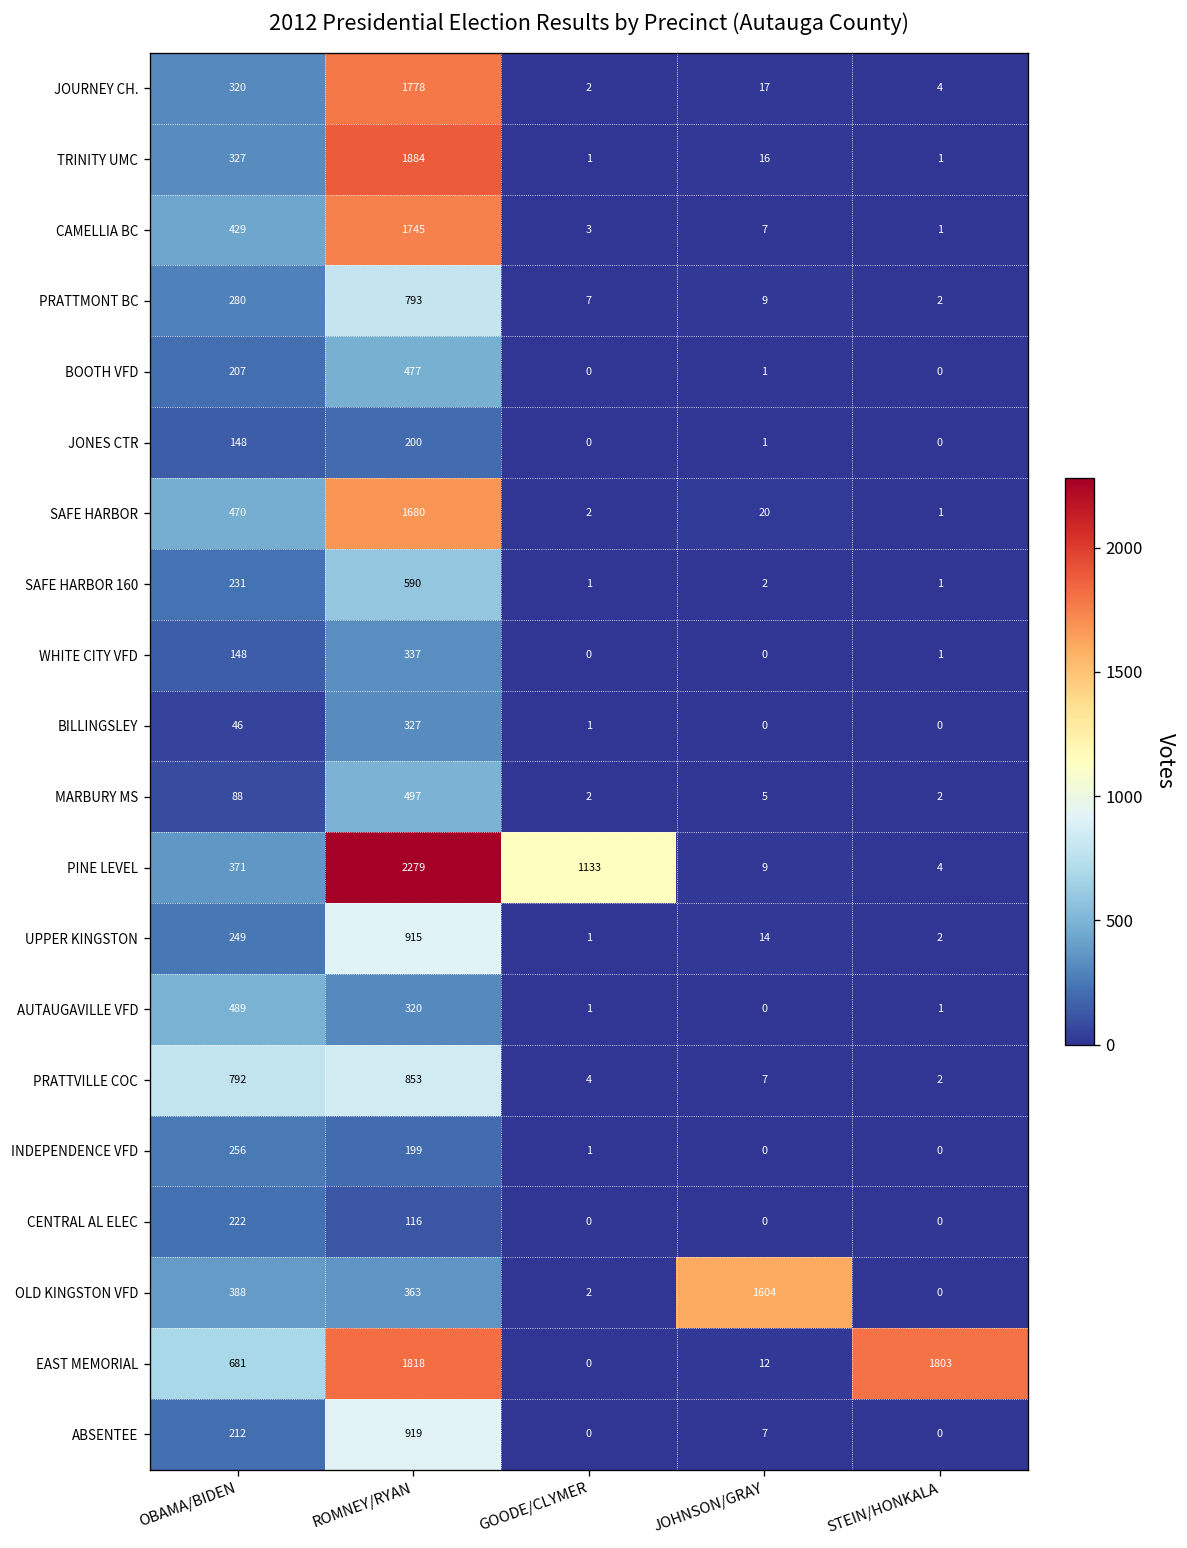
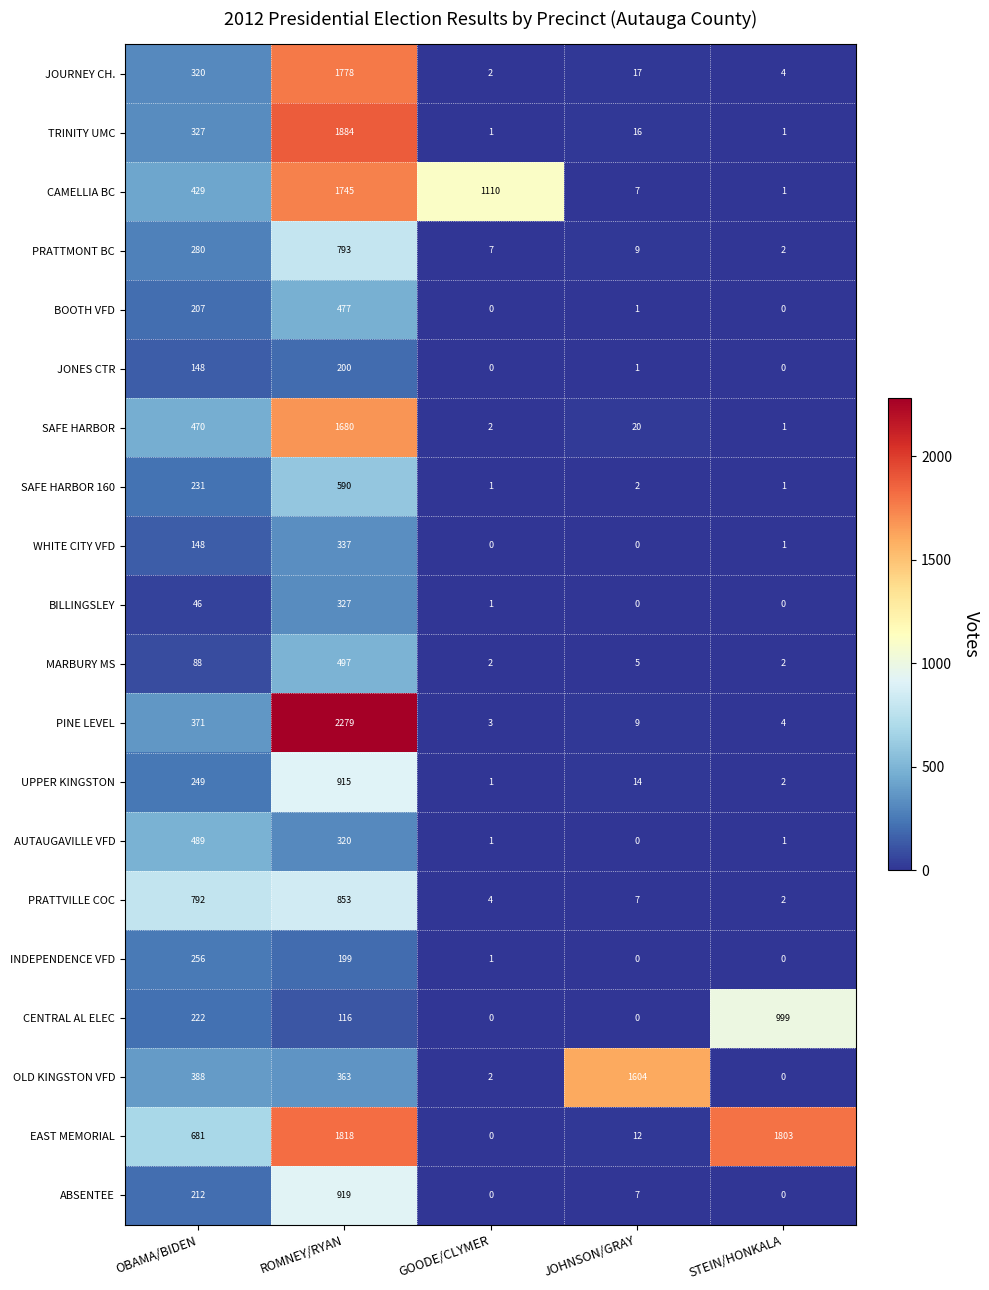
  {
    "JOURNEY CH.": {
      "OBAMA/BIDEN": 320,
      "ROMNEY/RYAN": 1778,
      "GOODE/CLYMER": 2,
      "JOHNSON/GRAY": 17,
      "STEIN/HONKALA": 4
    },
    "TRINITY UMC": {
      "OBAMA/BIDEN": 327,
      "ROMNEY/RYAN": 1884,
      "GOODE/CLYMER": 1,
      "JOHNSON/GRAY": 16,
      "STEIN/HONKALA": 1
    },
    "CAMELLIA BC": {
      "OBAMA/BIDEN": 429,
      "ROMNEY/RYAN": 1745,
-     "GOODE/CLYMER": 3,
+     "GOODE/CLYMER": 1110,
      "JOHNSON/GRAY": 7,
      "STEIN/HONKALA": 1
    },
    "PRATTMONT BC": {
      "OBAMA/BIDEN": 280,
      "ROMNEY/RYAN": 793,
      "GOODE/CLYMER": 7,
      "JOHNSON/GRAY": 9,
      "STEIN/HONKALA": 2
    },
    "BOOTH VFD": {
      "OBAMA/BIDEN": 207,
      "ROMNEY/RYAN": 477,
      "GOODE/CLYMER": 0,
      "JOHNSON/GRAY": 1,
      "STEIN/HONKALA": 0
    },
    "JONES CTR": {
      "OBAMA/BIDEN": 148,
      "ROMNEY/RYAN": 200,
      "GOODE/CLYMER": 0,
      "JOHNSON/GRAY": 1,
      "STEIN/HONKALA": 0
    },
    "SAFE HARBOR": {
      "OBAMA/BIDEN": 470,
      "ROMNEY/RYAN": 1680,
      "GOODE/CLYMER": 2,
      "JOHNSON/GRAY": 20,
      "STEIN/HONKALA": 1
    },
    "SAFE HARBOR 160": {
      "OBAMA/BIDEN": 231,
      "ROMNEY/RYAN": 590,
      "GOODE/CLYMER": 1,
      "JOHNSON/GRAY": 2,
      "STEIN/HONKALA": 1
    },
    "WHITE CITY VFD": {
      "OBAMA/BIDEN": 148,
      "ROMNEY/RYAN": 337,
      "GOODE/CLYMER": 0,
      "JOHNSON/GRAY": 0,
      "STEIN/HONKALA": 1
    },
    "BILLINGSLEY": {
      "OBAMA/BIDEN": 46,
      "ROMNEY/RYAN": 327,
      "GOODE/CLYMER": 1,
      "JOHNSON/GRAY": 0,
      "STEIN/HONKALA": 0
    },
    "MARBURY MS": {
      "OBAMA/BIDEN": 88,
      "ROMNEY/RYAN": 497,
      "GOODE/CLYMER": 2,
      "JOHNSON/GRAY": 5,
      "STEIN/HONKALA": 2
    },
    "PINE LEVEL": {
      "OBAMA/BIDEN": 371,
      "ROMNEY/RYAN": 2279,
-     "GOODE/CLYMER": 1133,
+     "GOODE/CLYMER": 3,
      "JOHNSON/GRAY": 9,
      "STEIN/HONKALA": 4
    },
    "UPPER KINGSTON": {
      "OBAMA/BIDEN": 249,
      "ROMNEY/RYAN": 915,
      "GOODE/CLYMER": 1,
      "JOHNSON/GRAY": 14,
      "STEIN/HONKALA": 2
    },
    "AUTAUGAVILLE VFD": {
      "OBAMA/BIDEN": 489,
      "ROMNEY/RYAN": 320,
      "GOODE/CLYMER": 1,
      "JOHNSON/GRAY": 0,
      "STEIN/HONKALA": 1
    },
    "PRATTVILLE COC": {
      "OBAMA/BIDEN": 792,
      "ROMNEY/RYAN": 853,
      "GOODE/CLYMER": 4,
      "JOHNSON/GRAY": 7,
      "STEIN/HONKALA": 2
    },
    "INDEPENDENCE VFD": {
      "OBAMA/BIDEN": 256,
      "ROMNEY/RYAN": 199,
      "GOODE/CLYMER": 1,
      "JOHNSON/GRAY": 0,
      "STEIN/HONKALA": 0
    },
    "CENTRAL AL ELEC": {
      "OBAMA/BIDEN": 222,
      "ROMNEY/RYAN": 116,
      "GOODE/CLYMER": 0,
      "JOHNSON/GRAY": 0,
-     "STEIN/HONKALA": 0
+     "STEIN/HONKALA": 999
    },
    "OLD KINGSTON VFD": {
      "OBAMA/BIDEN": 388,
      "ROMNEY/RYAN": 363,
      "GOODE/CLYMER": 2,
      "JOHNSON/GRAY": 1604,
      "STEIN/HONKALA": 0
    },
    "EAST MEMORIAL": {
      "OBAMA/BIDEN": 681,
      "ROMNEY/RYAN": 1818,
      "GOODE/CLYMER": 0,
      "JOHNSON/GRAY": 12,
      "STEIN/HONKALA": 1803
    },
    "ABSENTEE": {
      "OBAMA/BIDEN": 212,
      "ROMNEY/RYAN": 919,
      "GOODE/CLYMER": 0,
      "JOHNSON/GRAY": 7,
      "STEIN/HONKALA": 0
    }
  }
